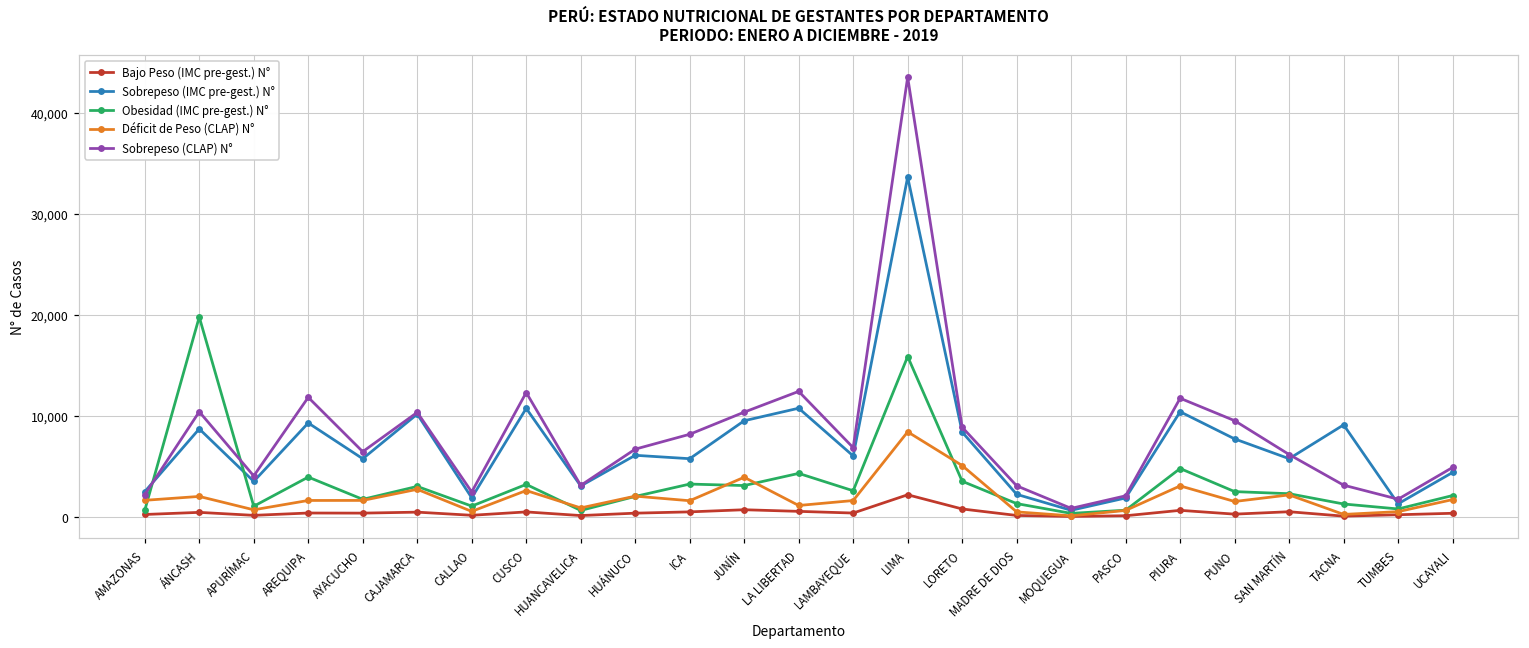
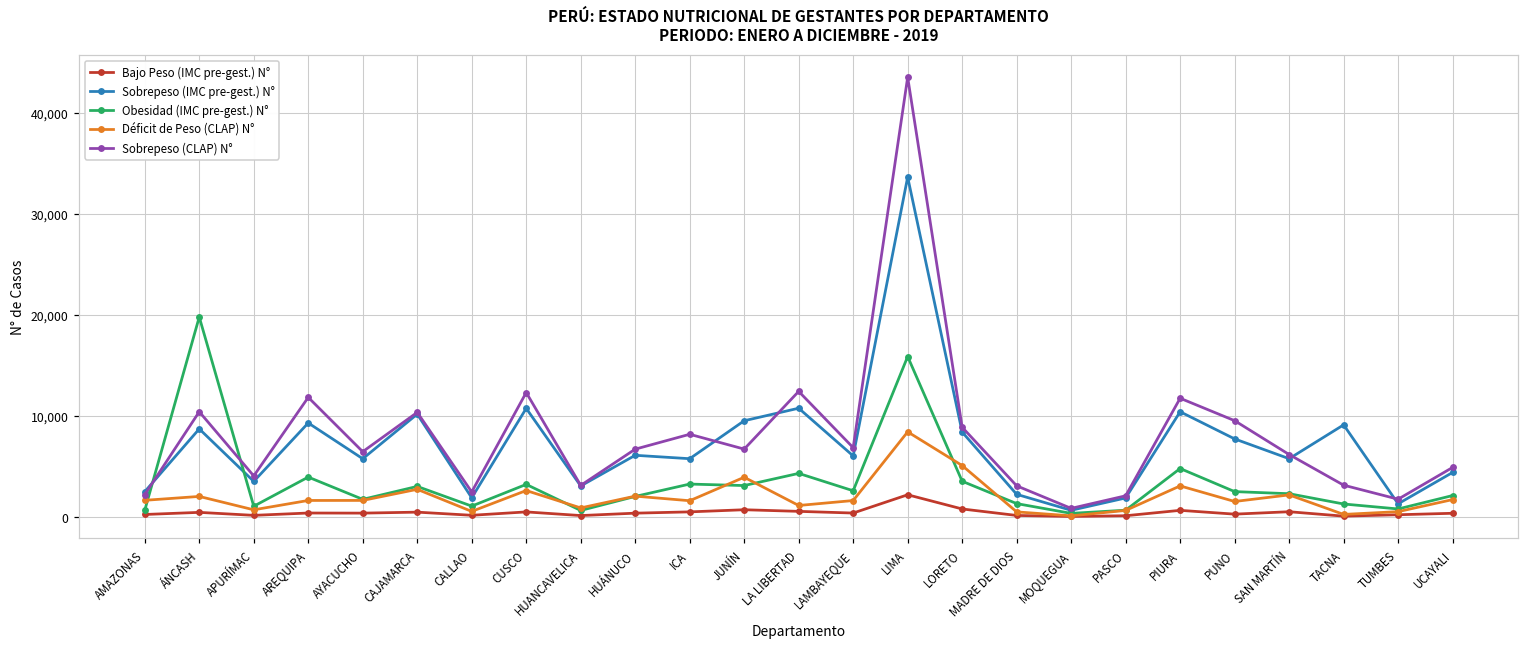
  {
    "Bajo Peso (IMC pre-gest.) N°": {
      "AMAZONAS": "0",
      "ÁNCASH": "0",
      "APURÍMAC": "0",
      "AREQUIPA": "0",
      "AYACUCHO": "0",
      "CAJAMARCA": "0",
      "CALLAO": "0",
      "CUSCO": "0",
      "HUANCAVELICA": "0",
      "HUÁNUCO": "0",
      "ICA": "0",
      "JUNÍN": "1,000",
      "LA LIBERTAD": "1,000",
      "LAMBAYEQUE": "0",
      "LIMA": "2,000",
      "LORETO": "1,000",
      "MADRE DE DIOS": "0",
      "PASCO": "0",
      "PIURA": "1,000",
      "PUNO": "0",
      "SAN MARTÍN": "0",
      "TUMBES": "0",
      "UCAYALI": "0"
    },
    "Sobrepeso (IMC pre-gest.) N°": {
      "AMAZONAS": "2,000",
      "ÁNCASH": "9,000",
      "APURÍMAC": "3,000",
      "AREQUIPA": "9,000",
      "AYACUCHO": "6,000",
      "CALLAO": "2,000",
      "CUSCO": "11,000",
      "HUÁNUCO": "6,000",
      "ICA": "6,000",
      "JUNÍN": "10,000",
      "LA LIBERTAD": "11,000",
      "LAMBAYEQUE": "6,000",
      "LIMA": "34,000",
      "LORETO": "8,000",
      "MADRE DE DIOS": "2,000",
      "PIURA": "10,000",
      "PUNO": "8,000",
      "SAN MARTÍN": "6,000",
      "TACNA": "9,000",
      "TUMBES": "1,000",
      "UCAYALI": "4,000"
    },
    "Obesidad (IMC pre-gest.) N°": {
      "AMAZONAS": "1,000",
      "ÁNCASH": "20,000",
      "APURÍMAC": "1,000",
      "AREQUIPA": "4,000",
      "CAJAMARCA": "3,000",
      "CALLAO": "1,000",
      "CUSCO": "3,000",
      "ICA": "3,000",
      "JUNÍN": "3,000",
      "LA LIBERTAD": "4,000",
      "LAMBAYEQUE": "3,000",
      "LIMA": "16,000",
      "LORETO": "4,000",
      "MADRE DE DIOS": "1,000",
      "PIURA": "5,000",
      "PUNO": "2,000",
      "TACNA": "1,000",
      "UCAYALI": "2,000"
    },
    "Déficit de Peso (CLAP) N°": {
      "AMAZONAS": "2,000",
      "ÁNCASH": "2,000",
      "APURÍMAC": "1,000",
      "AREQUIPA": "2,000",
      "CAJAMARCA": "3,000",
      "CALLAO": "1,000",
      "CUSCO": "3,000",
      "ICA": "2,000",
      "JUNÍN": "4,000",
      "LA LIBERTAD": "1,000",
      "LAMBAYEQUE": "2,000",
      "LIMA": "8,000",
      "LORETO": "5,000",
      "MADRE DE DIOS": "0",
      "PIURA": "3,000",
      "PUNO": "2,000",
      "UCAYALI": "2,000"
    },
    "Sobrepeso (CLAP) N°": {
      "AMAZONAS": "2,000",
      "ÁNCASH": "10,000",
      "APURÍMAC": "4,000",
      "AREQUIPA": "12,000",
      "AYACUCHO": "6,000",
      "CALLAO": "2,000",
      "CUSCO": "12,000",
      "HUÁNUCO": "7,000",
      "ICA": "8,000",
-     "JUNÍN": "10,000",
+     "JUNÍN": "7,000",
      "LA LIBERTAD": "12,000",
      "LAMBAYEQUE": "7,000",
      "LIMA": "44,000",
      "LORETO": "9,000",
      "MADRE DE DIOS": "3,000",
      "PIURA": "12,000",
      "PUNO": "10,000",
      "SAN MARTÍN": "6,000",
      "TACNA": "3,000",
      "TUMBES": "2,000",
      "UCAYALI": "5,000"
    }
  }
